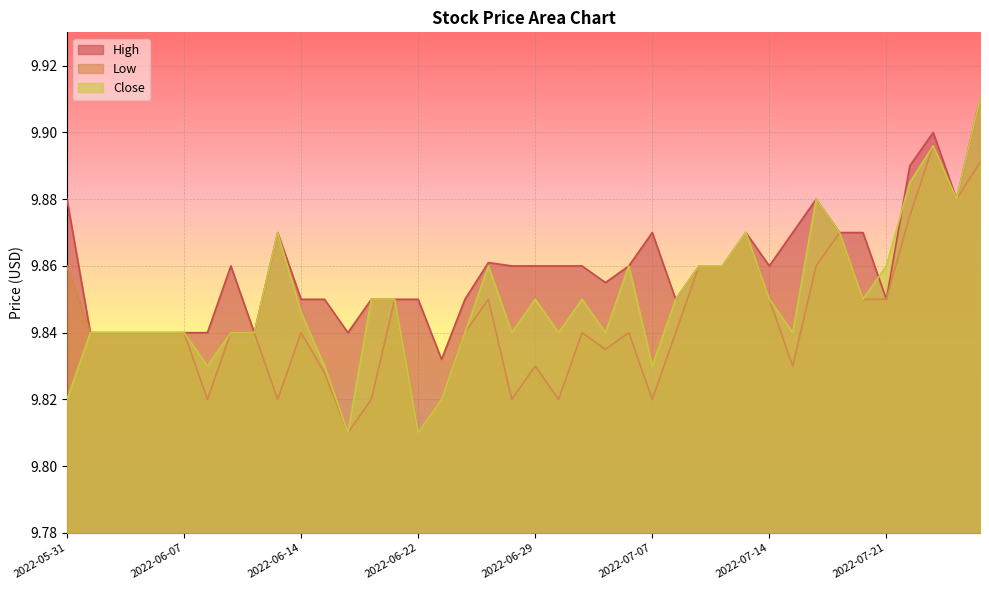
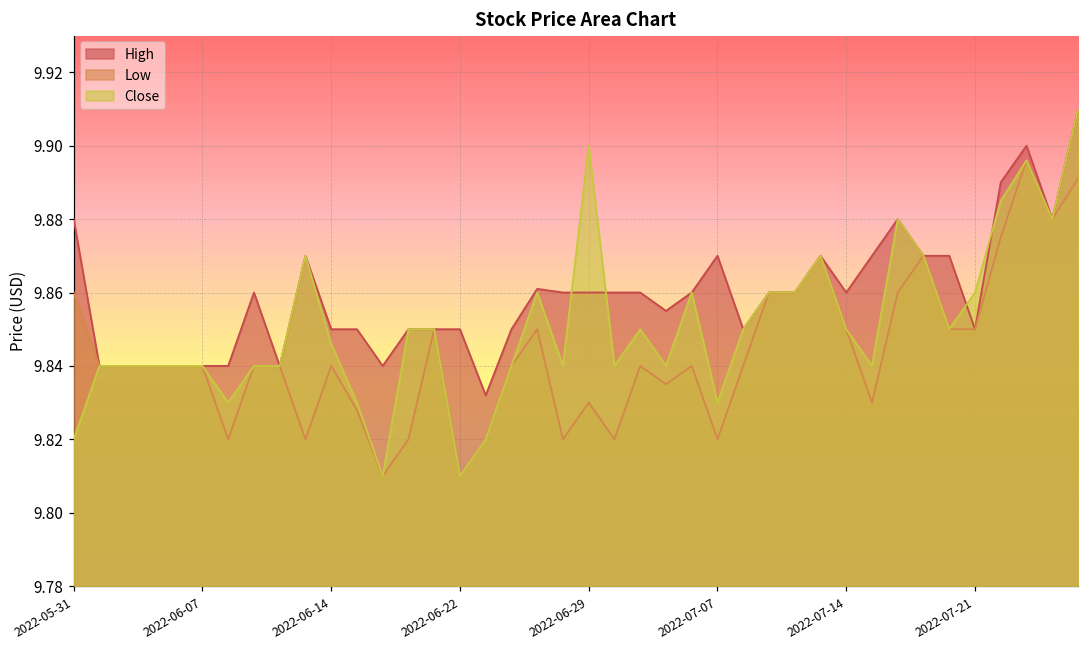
  {
    "Close": {
      "2022-05-31": 9.82,
      "2022-06-14": 9.846,
-     "2022-06-29": 9.85,
+     "2022-06-29": 9.90,
      "2022-07-07": 9.83,
      "2022-07-21": 9.86
    }
  }
